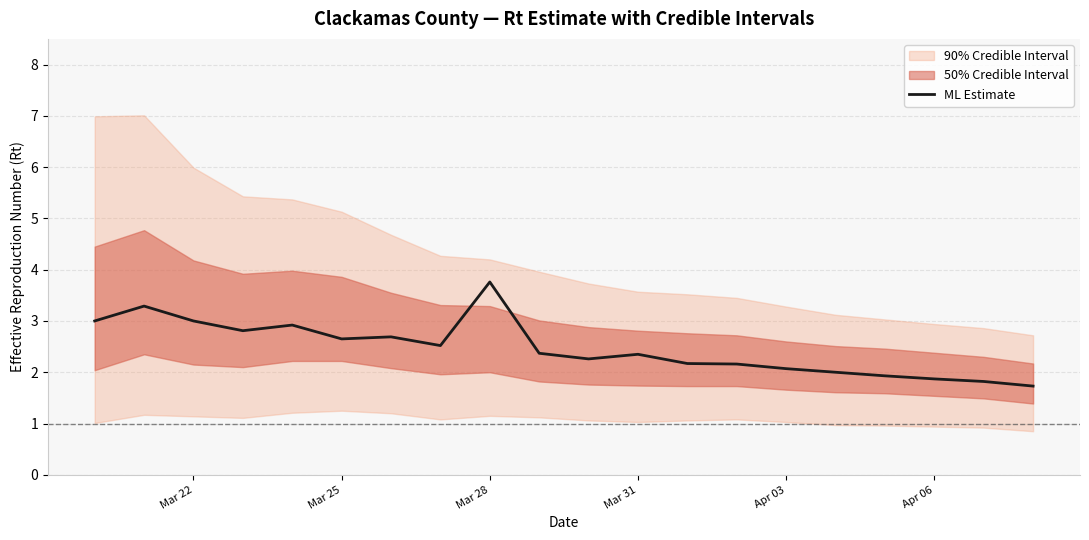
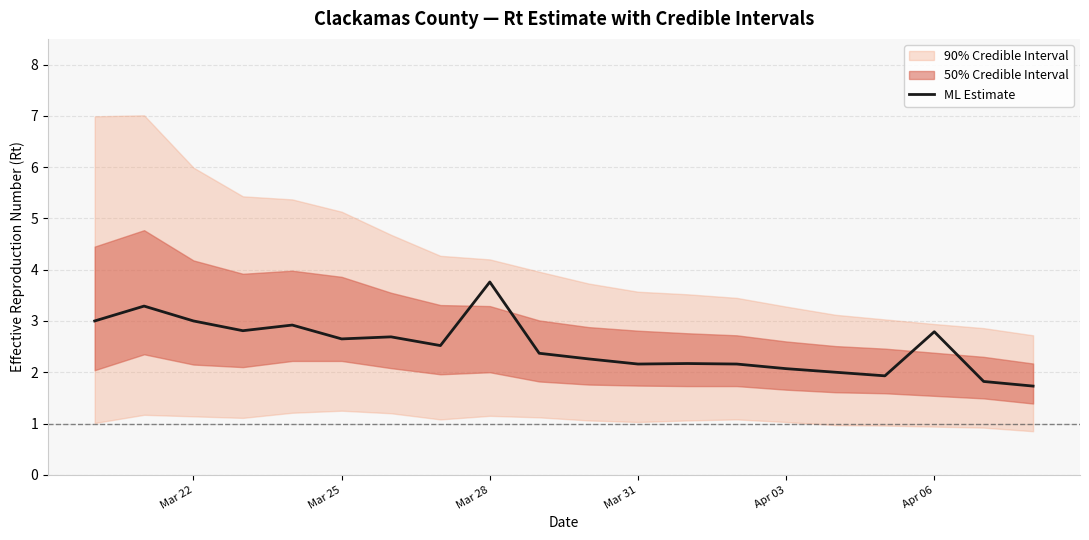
  {
    "ML Estimate": {
      "Mar 22": 3.0,
      "Mar 25": 2.7,
      "Mar 28": 3.8,
-     "Mar 31": 2.4,
+     "Mar 31": 2.2,
      "Apr 03": 2.1,
-     "Apr 06": 1.9
+     "Apr 06": 2.8
    }
  }
